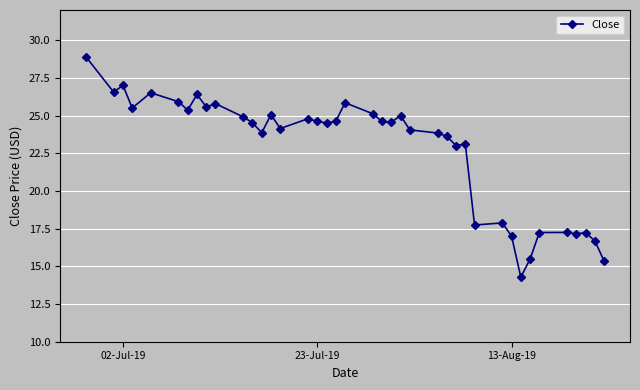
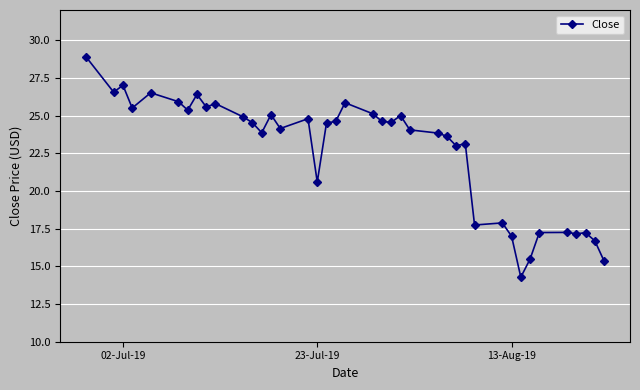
  {
    "02-Jul-19": 27.0,
-   "23-Jul-19": 24.6,
+   "23-Jul-19": 20.6,
    "13-Aug-19": 17.0
  }
